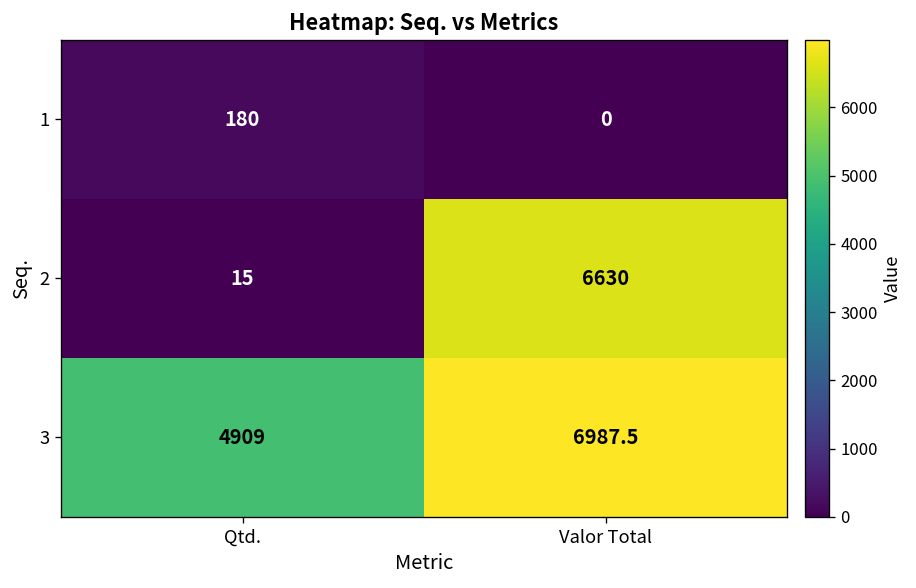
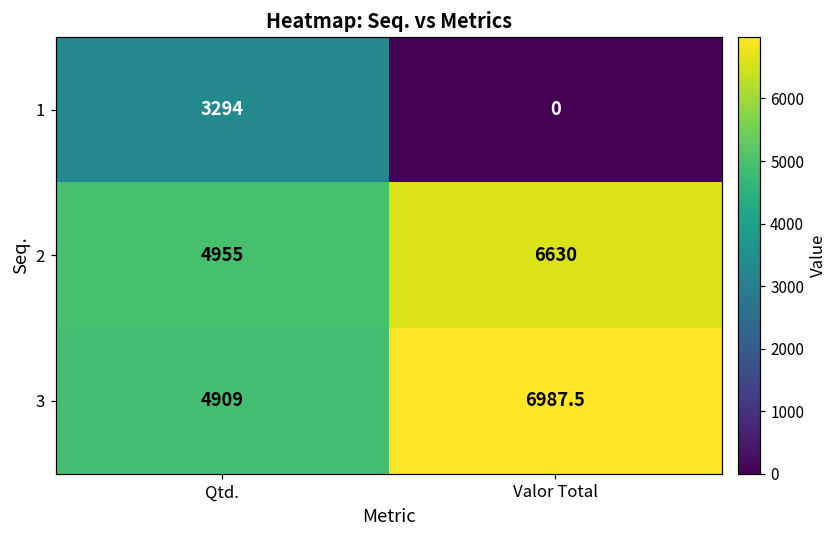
  {
    "1": {
-     "Qtd.": 180,
+     "Qtd.": 3294,
      "Valor Total": 0
    },
    "2": {
-     "Qtd.": 15,
+     "Qtd.": 4955,
      "Valor Total": 6630
    },
    "3": {
      "Qtd.": 4909,
      "Valor Total": 6987.5
    }
  }
